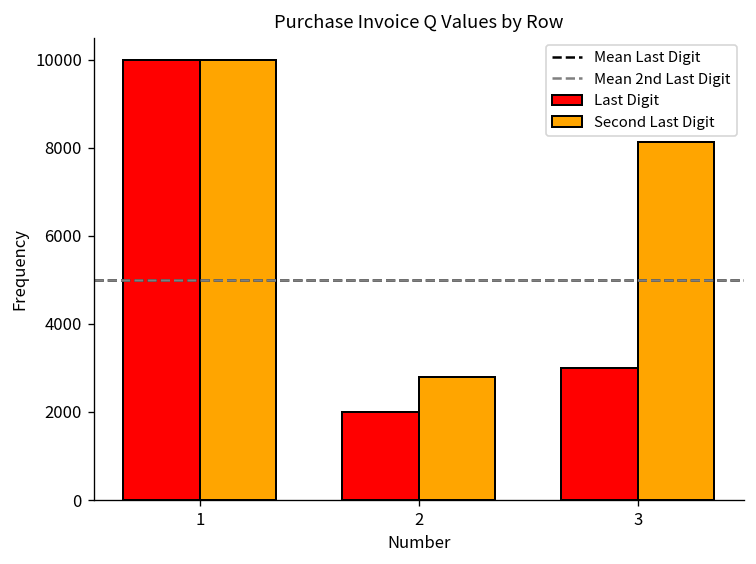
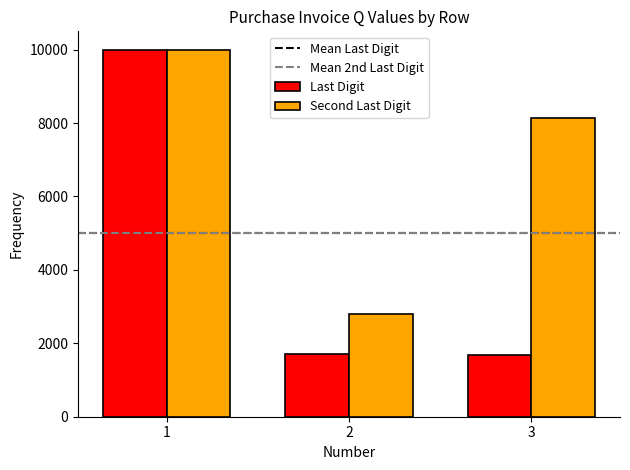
  {
    "Last Digit": {
      "1": 10000,
-     "2": 2000,
-     "3": 3000
+     "2": 1700,
+     "3": 1700
    },
    "Second Last Digit": {
      "1": 10000,
      "2": 2800,
      "3": 8100
    }
  }
